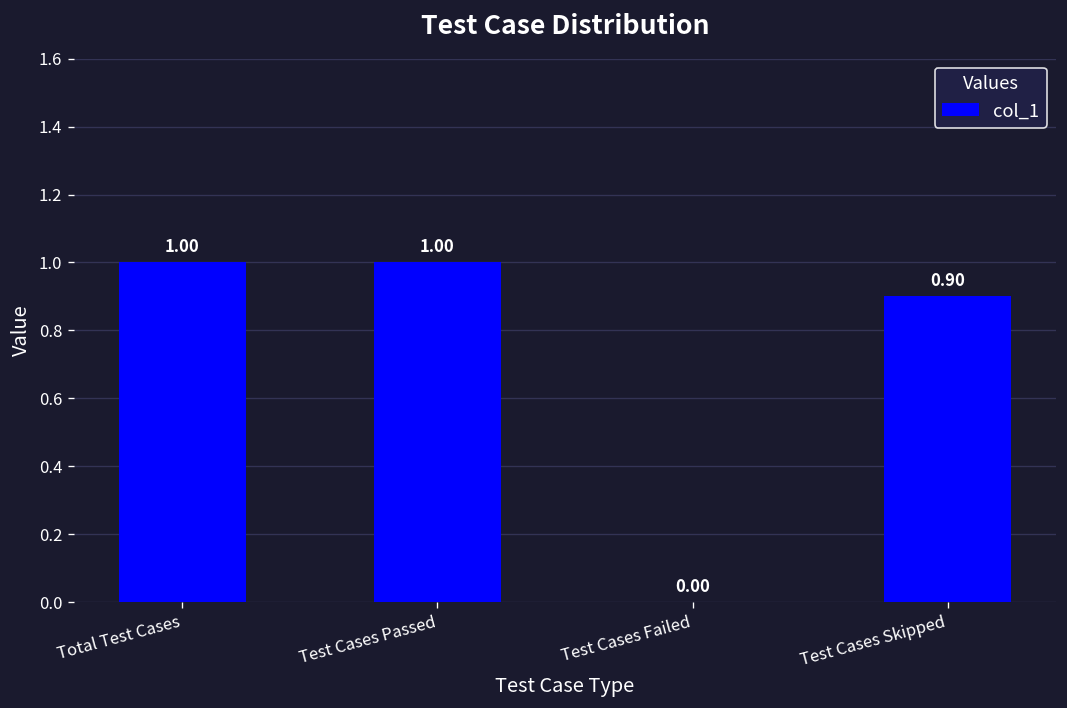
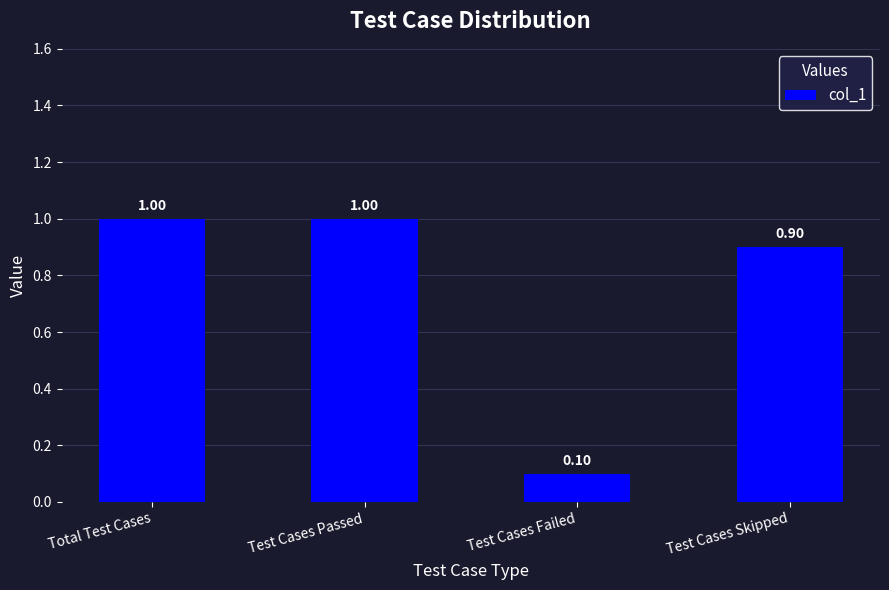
  {
    "Total Test Cases": 1.00,
    "Test Cases Passed": 1.00,
-   "Test Cases Failed": 0.00,
+   "Test Cases Failed": 0.10,
    "Test Cases Skipped": 0.90
  }
